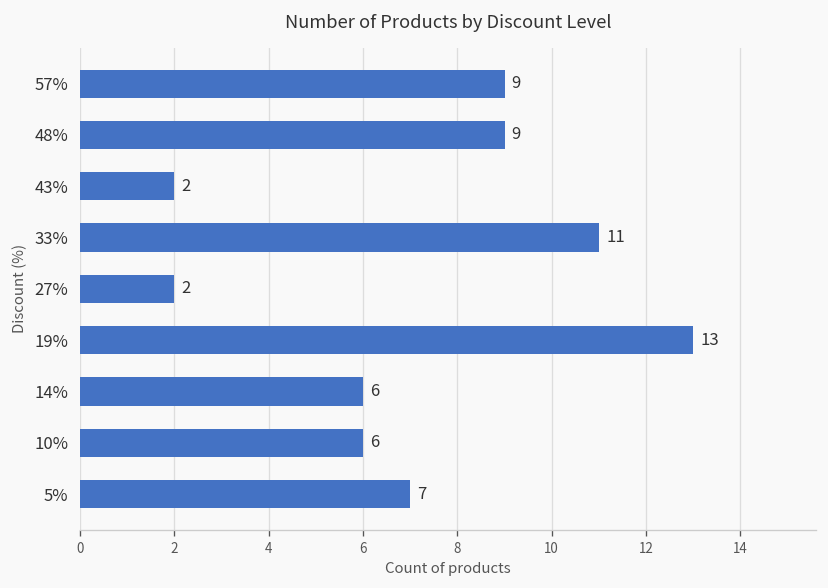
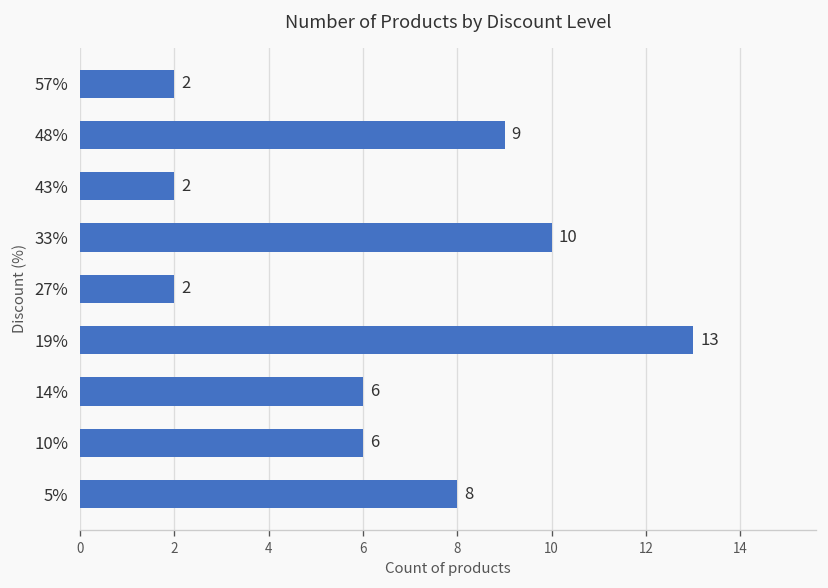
  {
-   "57%": 9,
+   "57%": 2,
    "48%": 9,
    "43%": 2,
-   "33%": 11,
+   "33%": 10,
    "27%": 2,
    "19%": 13,
    "14%": 6,
    "10%": 6,
-   "5%": 7
+   "5%": 8
  }
